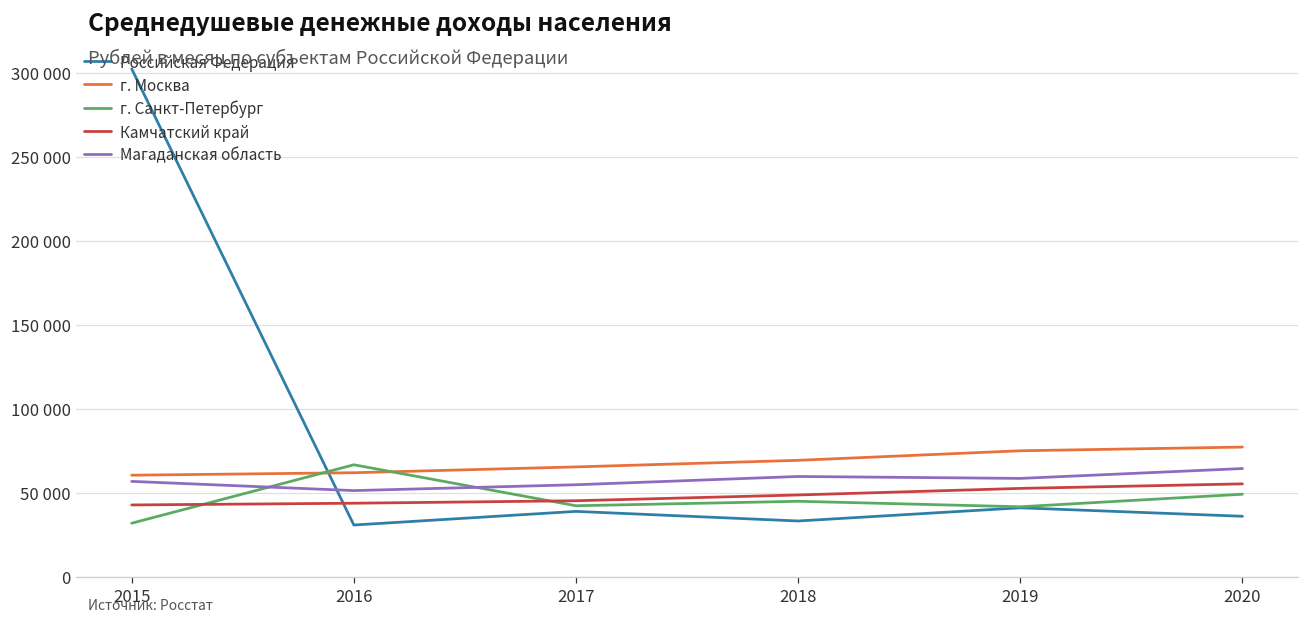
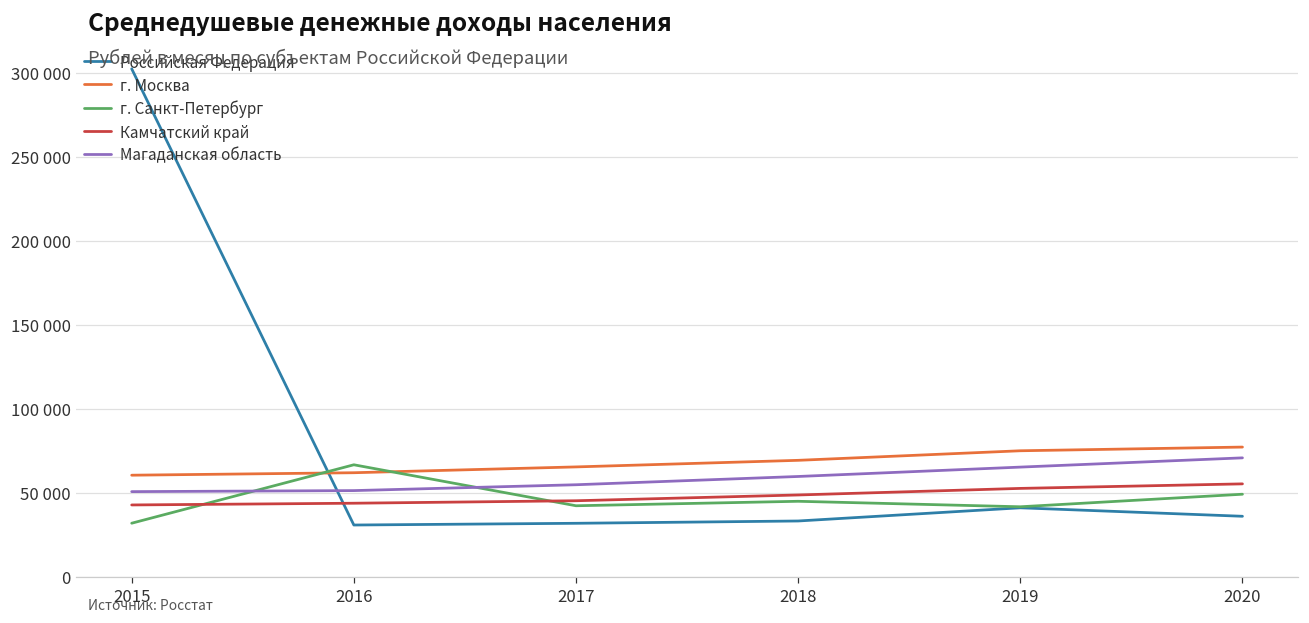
  {
    "Российская Федерация": {
      "2015": 303000,
      "2016": 31000,
-     "2017": 39000,
+     "2017": 32000,
      "2018": 33000,
      "2020": 36000
    },
    "г. Санкт-Петербург": {
      "2015": 32000,
      "2016": 67000,
      "2017": 42000,
      "2018": 45000,
      "2020": 49000
    },
    "Магаданская область": {
-     "2015": 57000,
+     "2015": 51000,
      "2016": 51000,
      "2017": 55000,
      "2018": 60000,
-     "2019": 59000,
-     "2020": 64000
+     "2019": 65000,
+     "2020": 71000
    }
  }
